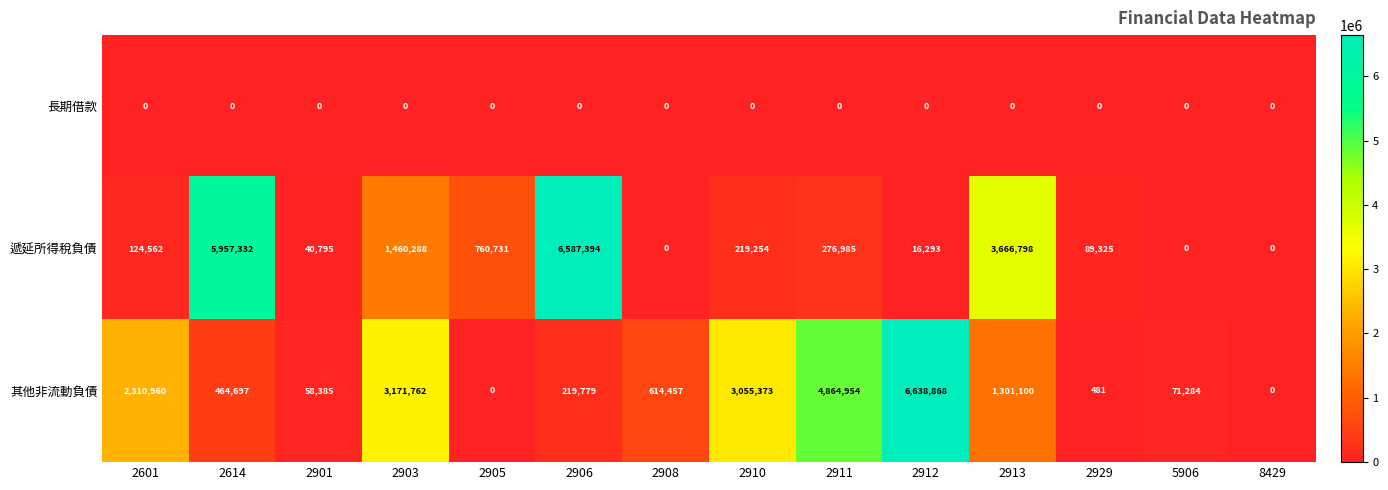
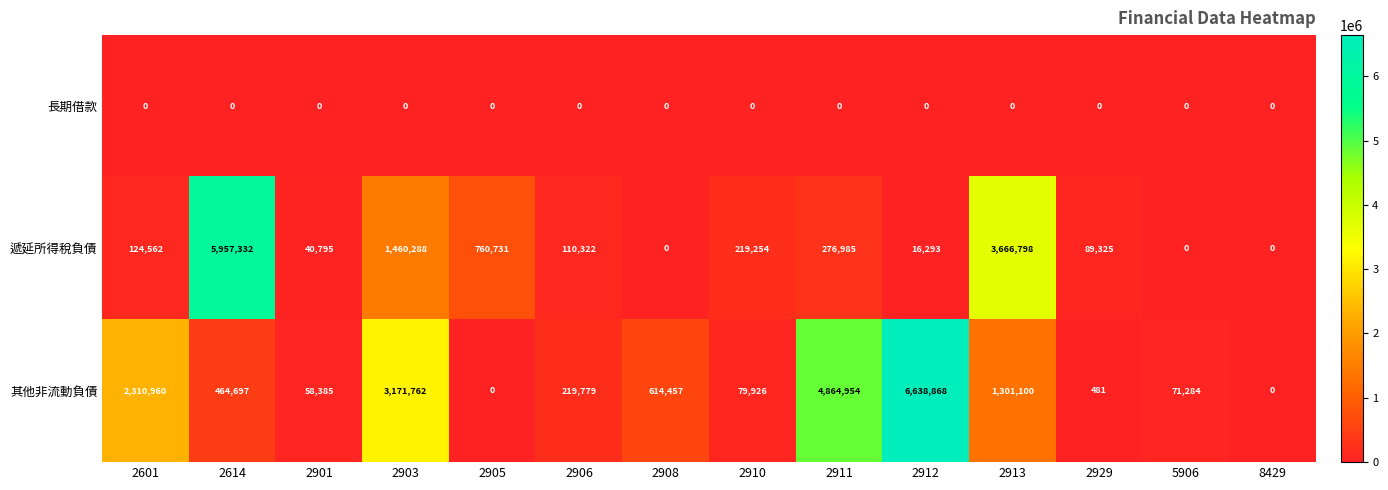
  {
    "長期借款": {
      "2601": "0",
      "2614": "0",
      "2901": "0",
      "2903": "0",
      "2905": "0",
      "2906": "0",
      "2908": "0",
      "2910": "0",
      "2911": "0",
      "2912": "0",
      "2913": "0",
      "2929": "0",
      "5906": "0",
      "8429": "0"
    },
    "遞延所得稅負債": {
      "2601": "124,562",
      "2614": "5,957,332",
      "2901": "40,795",
      "2903": "1,460,288",
      "2905": "760,731",
-     "2906": "6,587,394",
+     "2906": "110,322",
      "2908": "0",
      "2910": "219,254",
      "2911": "276,985",
      "2912": "16,293",
      "2913": "3,666,798",
      "2929": "89,325",
      "5906": "0",
      "8429": "0"
    },
    "其他非流動負債": {
      "2601": "2,310,960",
      "2614": "464,697",
      "2901": "58,385",
      "2903": "3,171,762",
      "2905": "0",
      "2906": "219,779",
      "2908": "614,457",
-     "2910": "3,055,373",
+     "2910": "79,926",
      "2911": "4,864,954",
      "2912": "6,638,868",
      "2913": "1,301,100",
      "2929": "481",
      "5906": "71,284",
      "8429": "0"
    }
  }
